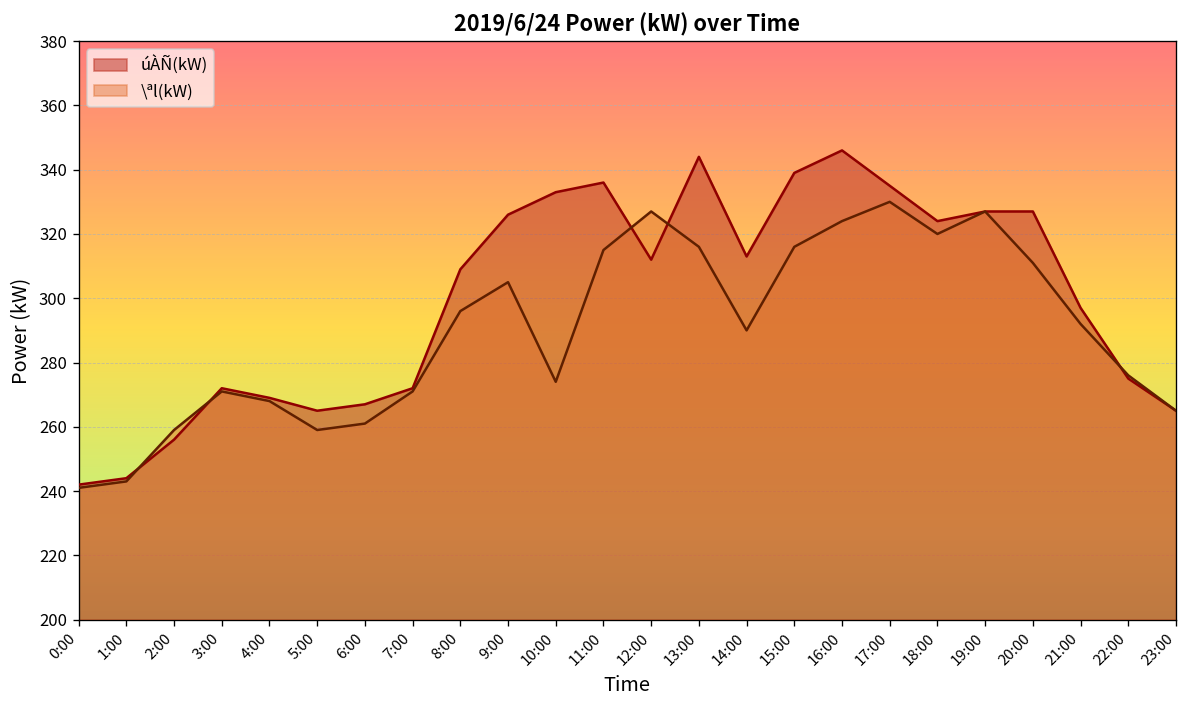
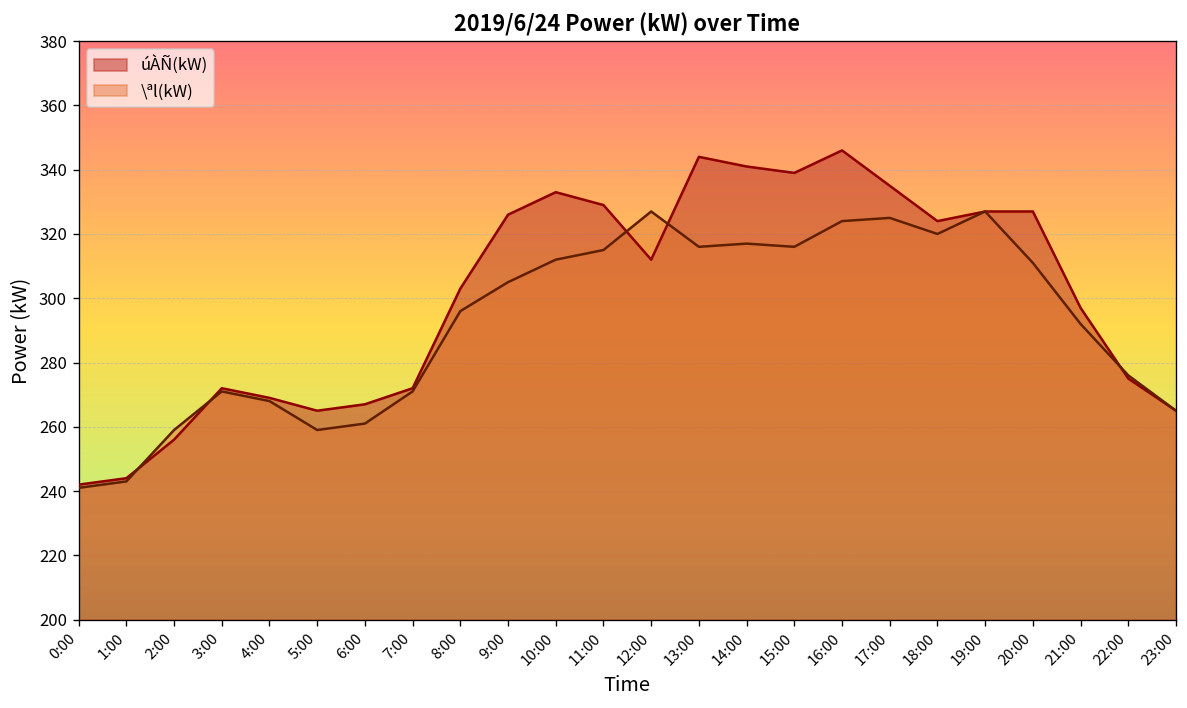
  {
    "úÀÑ(kW)": {
      "0:00": 242,
      "1:00": 244,
      "2:00": 256,
      "3:00": 272,
      "4:00": 269,
      "5:00": 265,
      "6:00": 267,
      "7:00": 272,
-     "8:00": 309,
+     "8:00": 303,
      "9:00": 326,
      "10:00": 333,
-     "11:00": 336,
+     "11:00": 329,
      "12:00": 312,
      "13:00": 344,
-     "14:00": 313,
+     "14:00": 341,
      "15:00": 339,
      "16:00": 346,
      "17:00": 335,
      "18:00": 324,
      "20:00": 327,
      "21:00": 297,
      "22:00": 275
    },
    "\\ªl(kW)": {
      "0:00": 241,
      "1:00": 243,
      "2:00": 259,
      "3:00": 271,
      "4:00": 268,
      "5:00": 259,
      "6:00": 261,
      "7:00": 271,
      "8:00": 296,
      "9:00": 305,
-     "10:00": 274,
+     "10:00": 312,
      "11:00": 315,
      "12:00": 327,
      "13:00": 316,
-     "14:00": 290,
+     "14:00": 317,
      "15:00": 316,
      "16:00": 324,
-     "17:00": 330,
+     "17:00": 325,
      "18:00": 320,
      "20:00": 311,
      "21:00": 292,
      "22:00": 276
    }
  }
